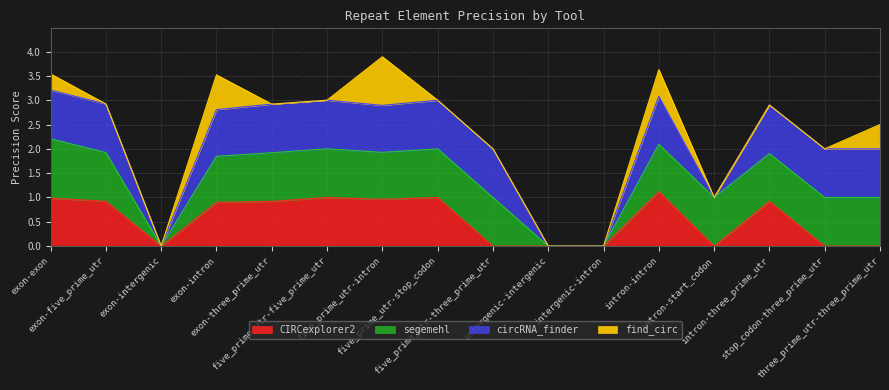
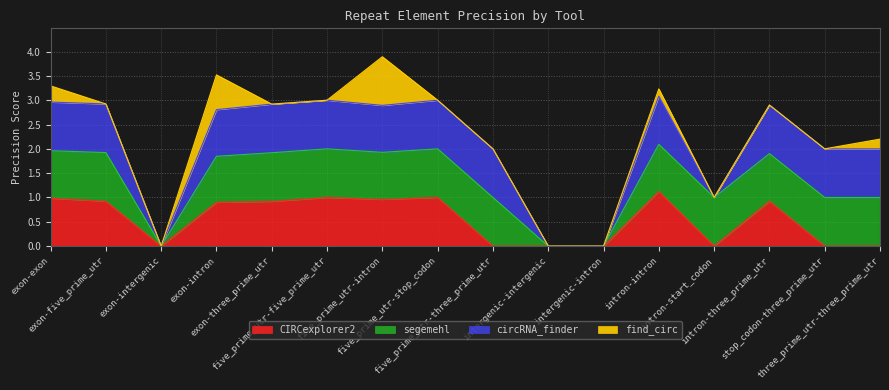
  {
    "CIRCexplorer2": {
      "exon-exon": 1.0,
      "exon-five_prime_utr": 0.9,
      "exon-intron": 0.9,
      "exon-three_prime_utr": 0.9,
      "five_prime_utr-five_prime_utr": 1.0,
      "five_prime_utr-intron": 1.0,
      "five_prime_utr-stop_codon": 1.0,
      "five_prime_utr-three_prime_utr": 0.0,
      "intron-intron": 1.1,
      "intron-start_codon": 0.0,
      "intron-three_prime_utr": 0.9,
      "stop_codon-three_prime_utr": 0.0,
      "three_prime_utr-three_prime_utr": 0.0
    },
    "segemehl": {
-     "exon-exon": 1.2,
+     "exon-exon": 1.0,
      "exon-five_prime_utr": 1.0,
      "exon-intron": 0.9,
      "exon-three_prime_utr": 1.0,
      "five_prime_utr-five_prime_utr": 1.0,
      "five_prime_utr-intron": 1.0,
      "five_prime_utr-stop_codon": 1.0,
      "five_prime_utr-three_prime_utr": 1.0,
      "intron-intron": 1.0,
      "intron-three_prime_utr": 1.0,
      "stop_codon-three_prime_utr": 1.0,
      "three_prime_utr-three_prime_utr": 1.0
    },
    "circRNA_finder": {
      "exon-exon": 1.0,
      "exon-intron": 1.0,
      "five_prime_utr-intron": 1.0,
      "intron-intron": 1.0,
      "three_prime_utr-three_prime_utr": 1.0
    },
    "find_circ": {
      "exon-exon": 0.3,
      "exon-intron": 0.7,
      "five_prime_utr-intron": 1.0,
-     "intron-intron": 0.5,
-     "three_prime_utr-three_prime_utr": 0.5
+     "intron-intron": 0.1,
+     "three_prime_utr-three_prime_utr": 0.2
    }
  }
